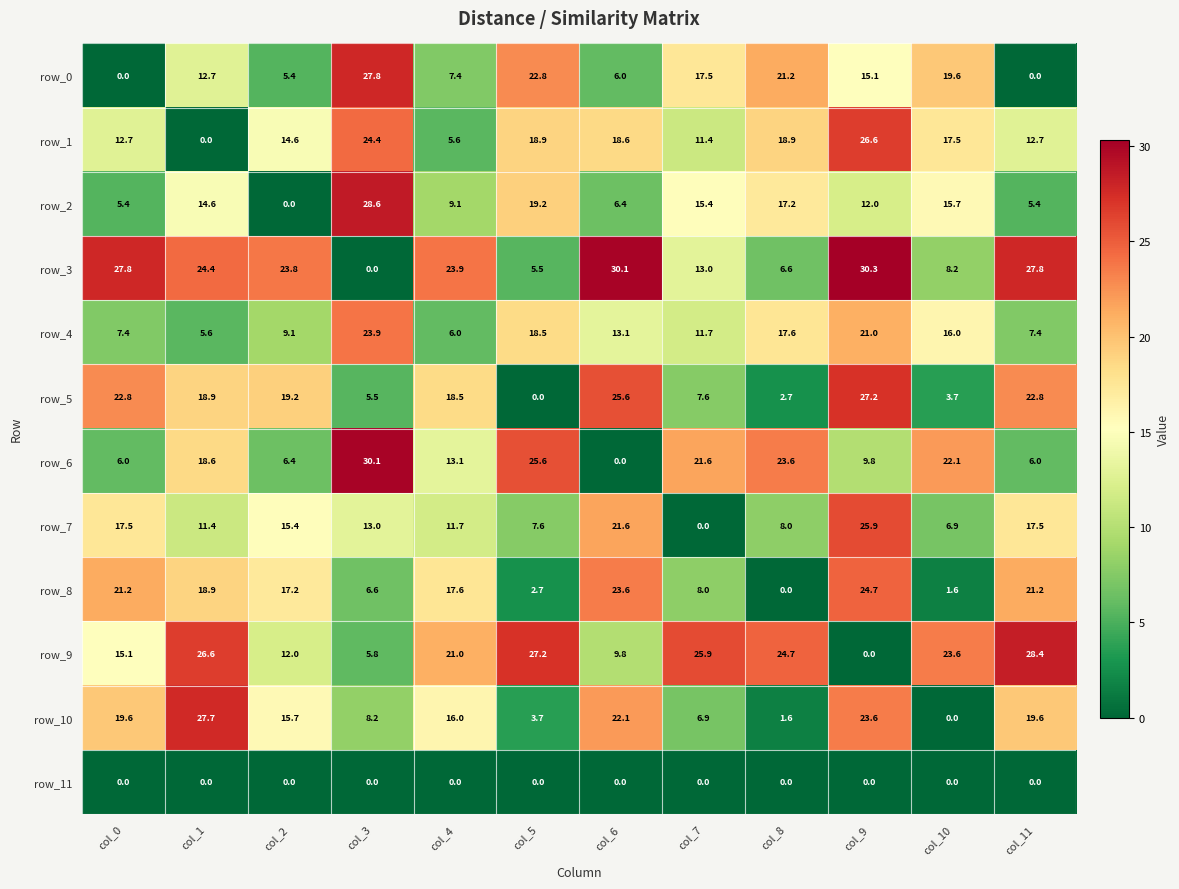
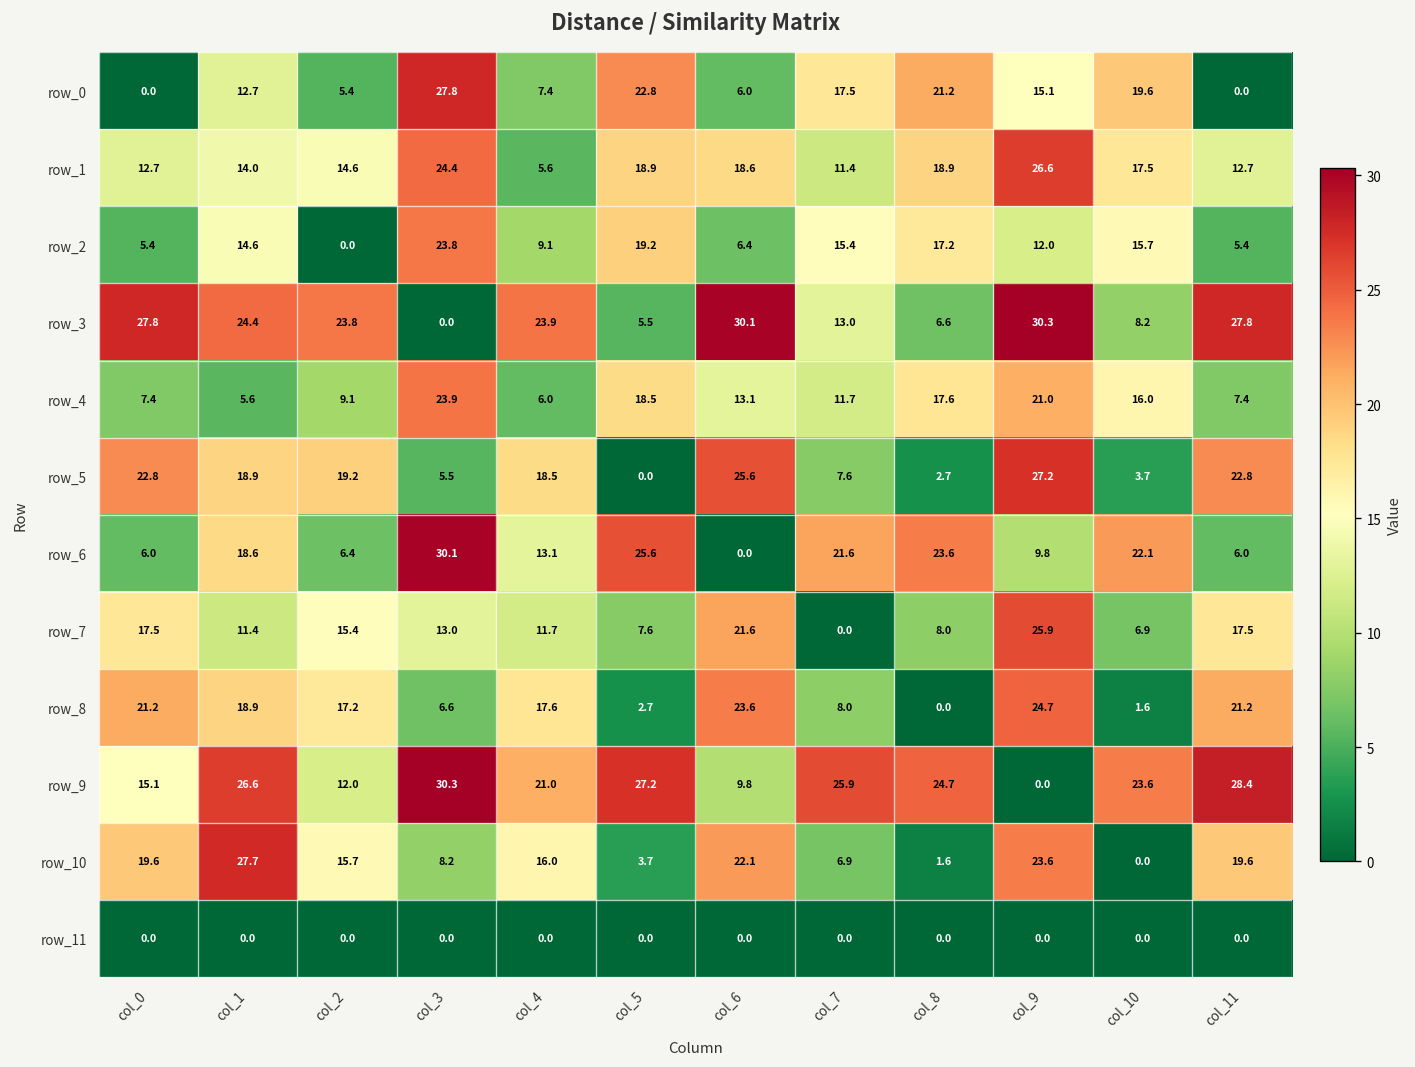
  {
    "row_0": {
      "col_0": 0.0,
      "col_1": 12.7,
      "col_2": 5.4,
      "col_3": 27.8,
      "col_4": 7.4,
      "col_5": 22.8,
      "col_6": 6.0,
      "col_7": 17.5,
      "col_8": 21.2,
      "col_9": 15.1,
      "col_10": 19.6,
      "col_11": 0.0
    },
    "row_1": {
      "col_0": 12.7,
-     "col_1": 0.0,
+     "col_1": 14.0,
      "col_2": 14.6,
      "col_3": 24.4,
      "col_4": 5.6,
      "col_5": 18.9,
      "col_6": 18.6,
      "col_7": 11.4,
      "col_8": 18.9,
      "col_9": 26.6,
      "col_10": 17.5,
      "col_11": 12.7
    },
    "row_2": {
      "col_0": 5.4,
      "col_1": 14.6,
      "col_2": 0.0,
-     "col_3": 28.6,
+     "col_3": 23.8,
      "col_4": 9.1,
      "col_5": 19.2,
      "col_6": 6.4,
      "col_7": 15.4,
      "col_8": 17.2,
      "col_9": 12.0,
      "col_10": 15.7,
      "col_11": 5.4
    },
    "row_3": {
      "col_0": 27.8,
      "col_1": 24.4,
      "col_2": 23.8,
      "col_3": 0.0,
      "col_4": 23.9,
      "col_5": 5.5,
      "col_6": 30.1,
      "col_7": 13.0,
      "col_8": 6.6,
      "col_9": 30.3,
      "col_10": 8.2,
      "col_11": 27.8
    },
    "row_4": {
      "col_0": 7.4,
      "col_1": 5.6,
      "col_2": 9.1,
      "col_3": 23.9,
      "col_4": 6.0,
      "col_5": 18.5,
      "col_6": 13.1,
      "col_7": 11.7,
      "col_8": 17.6,
      "col_9": 21.0,
      "col_10": 16.0,
      "col_11": 7.4
    },
    "row_5": {
      "col_0": 22.8,
      "col_1": 18.9,
      "col_2": 19.2,
      "col_3": 5.5,
      "col_4": 18.5,
      "col_5": 0.0,
      "col_6": 25.6,
      "col_7": 7.6,
      "col_8": 2.7,
      "col_9": 27.2,
      "col_10": 3.7,
      "col_11": 22.8
    },
    "row_6": {
      "col_0": 6.0,
      "col_1": 18.6,
      "col_2": 6.4,
      "col_3": 30.1,
      "col_4": 13.1,
      "col_5": 25.6,
      "col_6": 0.0,
      "col_7": 21.6,
      "col_8": 23.6,
      "col_9": 9.8,
      "col_10": 22.1,
      "col_11": 6.0
    },
    "row_7": {
      "col_0": 17.5,
      "col_1": 11.4,
      "col_2": 15.4,
      "col_3": 13.0,
      "col_4": 11.7,
      "col_5": 7.6,
      "col_6": 21.6,
      "col_7": 0.0,
      "col_8": 8.0,
      "col_9": 25.9,
      "col_10": 6.9,
      "col_11": 17.5
    },
    "row_8": {
      "col_0": 21.2,
      "col_1": 18.9,
      "col_2": 17.2,
      "col_3": 6.6,
      "col_4": 17.6,
      "col_5": 2.7,
      "col_6": 23.6,
      "col_7": 8.0,
      "col_8": 0.0,
      "col_9": 24.7,
      "col_10": 1.6,
      "col_11": 21.2
    },
    "row_9": {
      "col_0": 15.1,
      "col_1": 26.6,
      "col_2": 12.0,
-     "col_3": 5.8,
+     "col_3": 30.3,
      "col_4": 21.0,
      "col_5": 27.2,
      "col_6": 9.8,
      "col_7": 25.9,
      "col_8": 24.7,
      "col_9": 0.0,
      "col_10": 23.6,
      "col_11": 28.4
    },
    "row_10": {
      "col_0": 19.6,
      "col_1": 27.7,
      "col_2": 15.7,
      "col_3": 8.2,
      "col_4": 16.0,
      "col_5": 3.7,
      "col_6": 22.1,
      "col_7": 6.9,
      "col_8": 1.6,
      "col_9": 23.6,
      "col_10": 0.0,
      "col_11": 19.6
    },
    "row_11": {
      "col_0": 0.0,
      "col_1": 0.0,
      "col_2": 0.0,
      "col_3": 0.0,
      "col_4": 0.0,
      "col_5": 0.0,
      "col_6": 0.0,
      "col_7": 0.0,
      "col_8": 0.0,
      "col_9": 0.0,
      "col_10": 0.0,
      "col_11": 0.0
    }
  }
